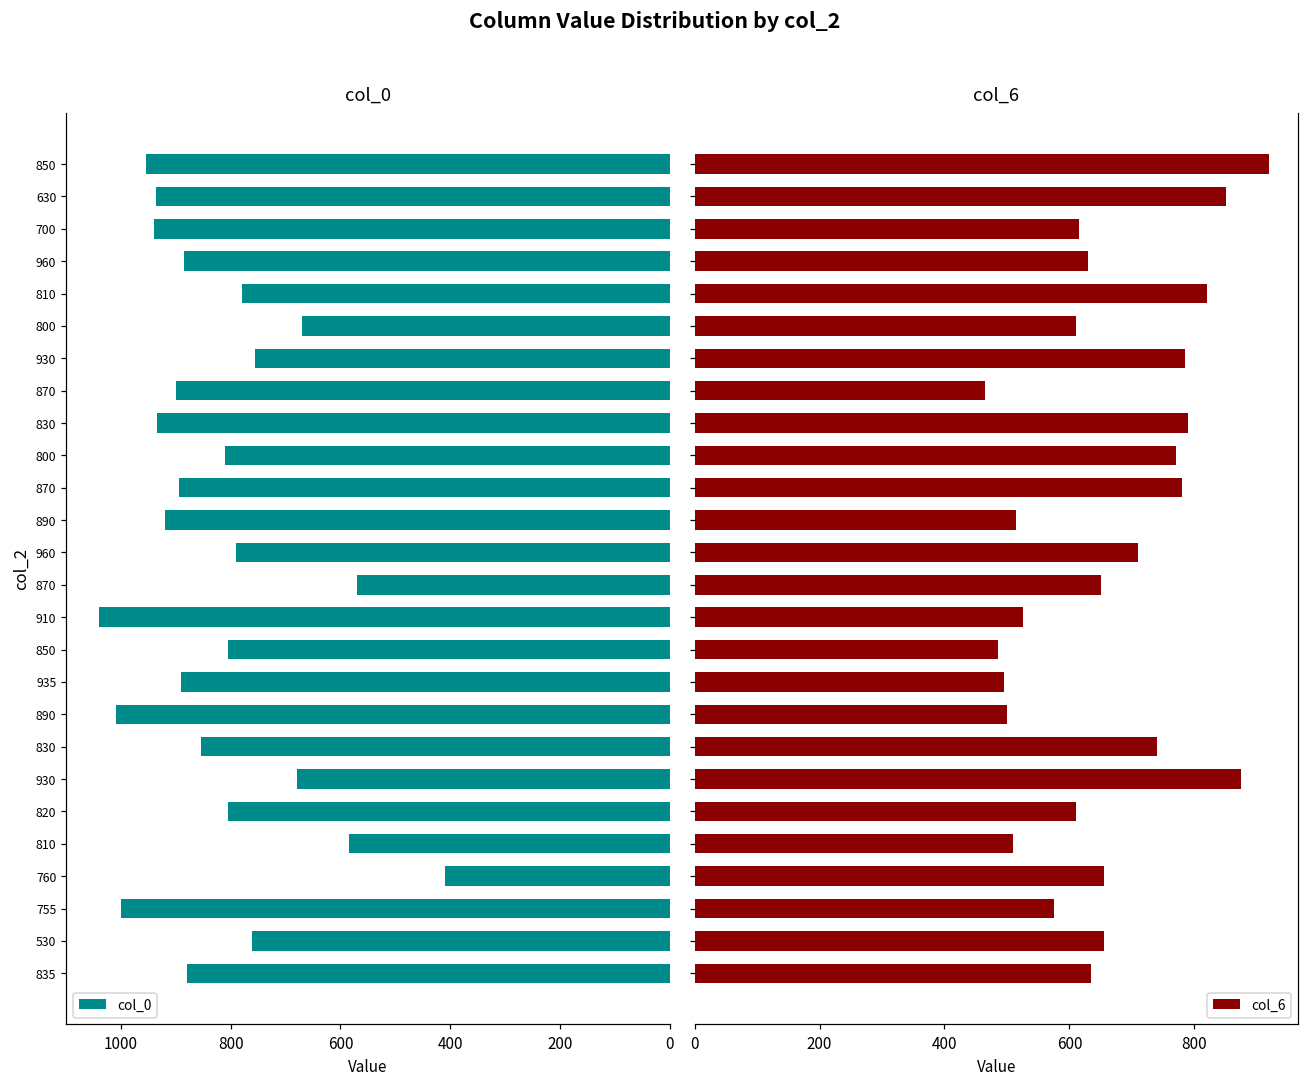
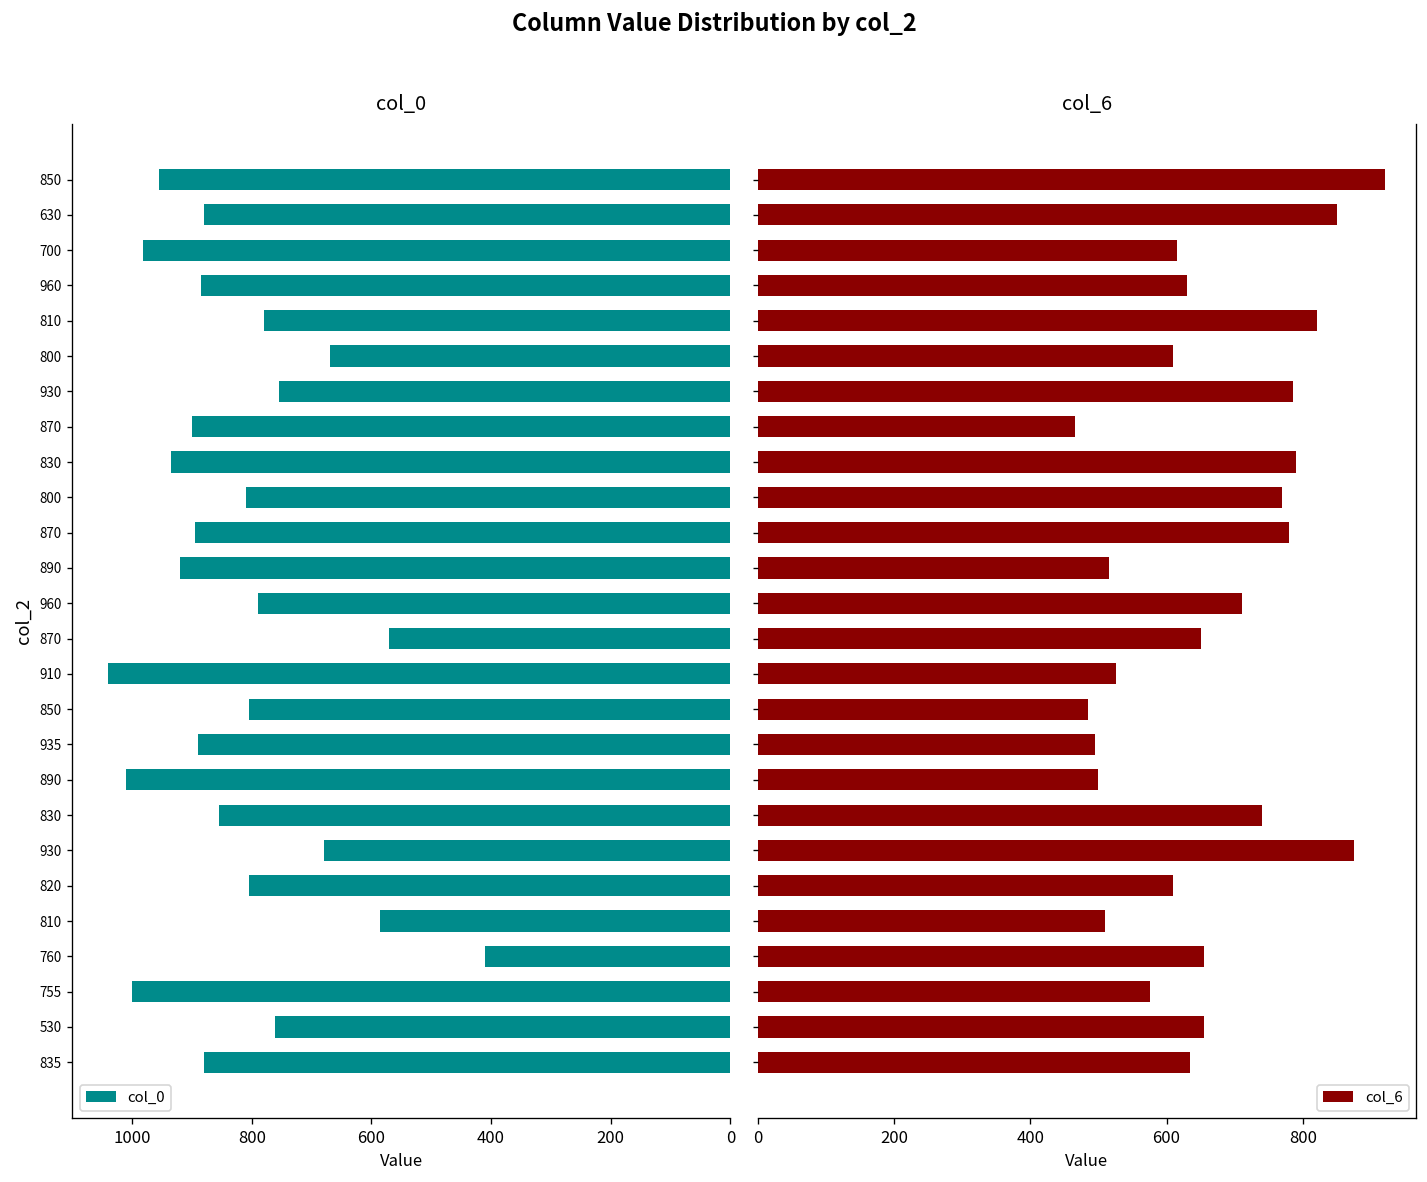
  {
    "col_0": {
-     "630": 940,
-     "700": 940,
+     "630": 880,
+     "700": 980,
      "910": 1040,
      "935": 890,
      "820": 810,
      "760": 410,
      "755": 1000,
      "530": 760,
      "835": 880
    }
  }
